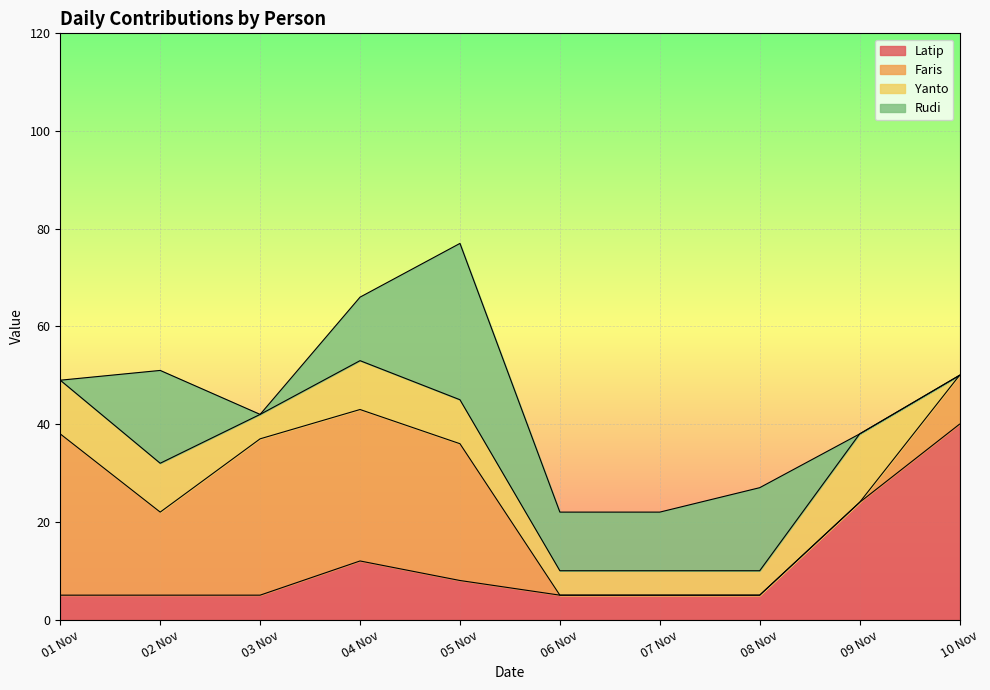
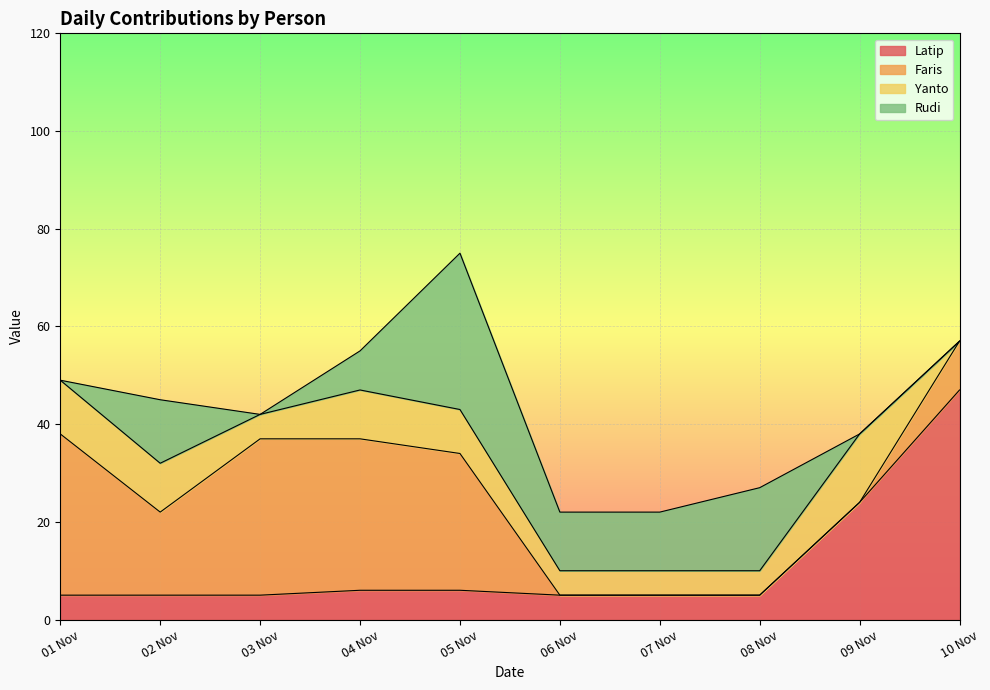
  {
    "Latip": {
      "01 Nov": 5,
      "02 Nov": 5,
      "03 Nov": 5,
-     "04 Nov": 12,
-     "05 Nov": 8,
-     "10 Nov": 40
+     "04 Nov": 6,
+     "05 Nov": 6,
+     "10 Nov": 47
    },
    "Rudi": {
-     "02 Nov": 19,
-     "04 Nov": 13,
+     "02 Nov": 13,
+     "04 Nov": 8,
      "05 Nov": 32,
      "06 Nov": 12,
      "07 Nov": 12,
      "08 Nov": 17
    }
  }
